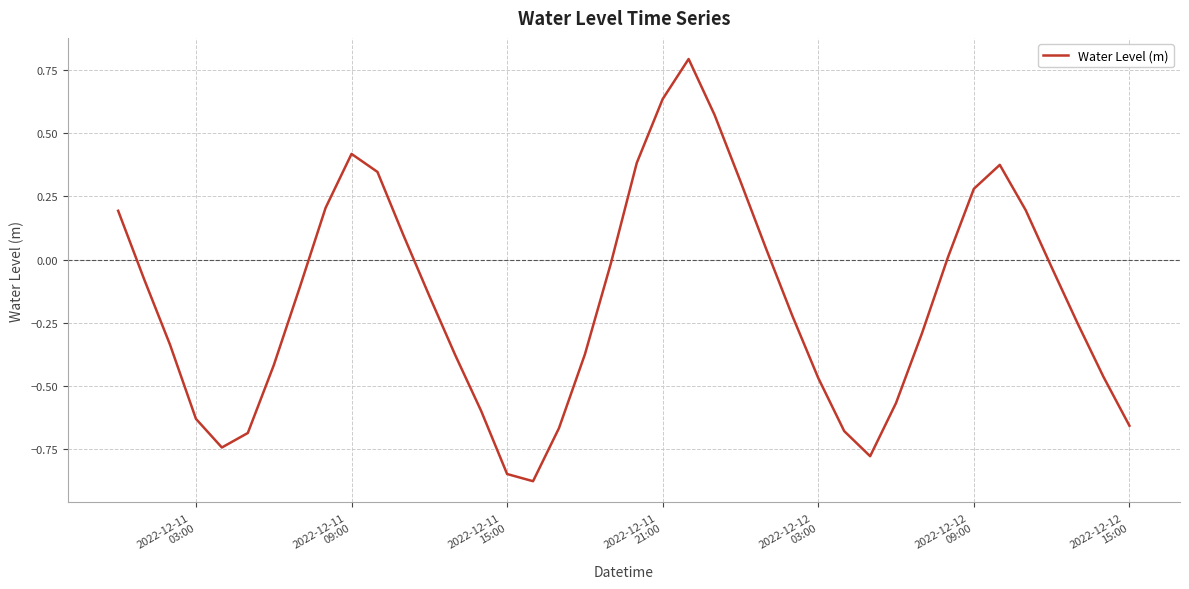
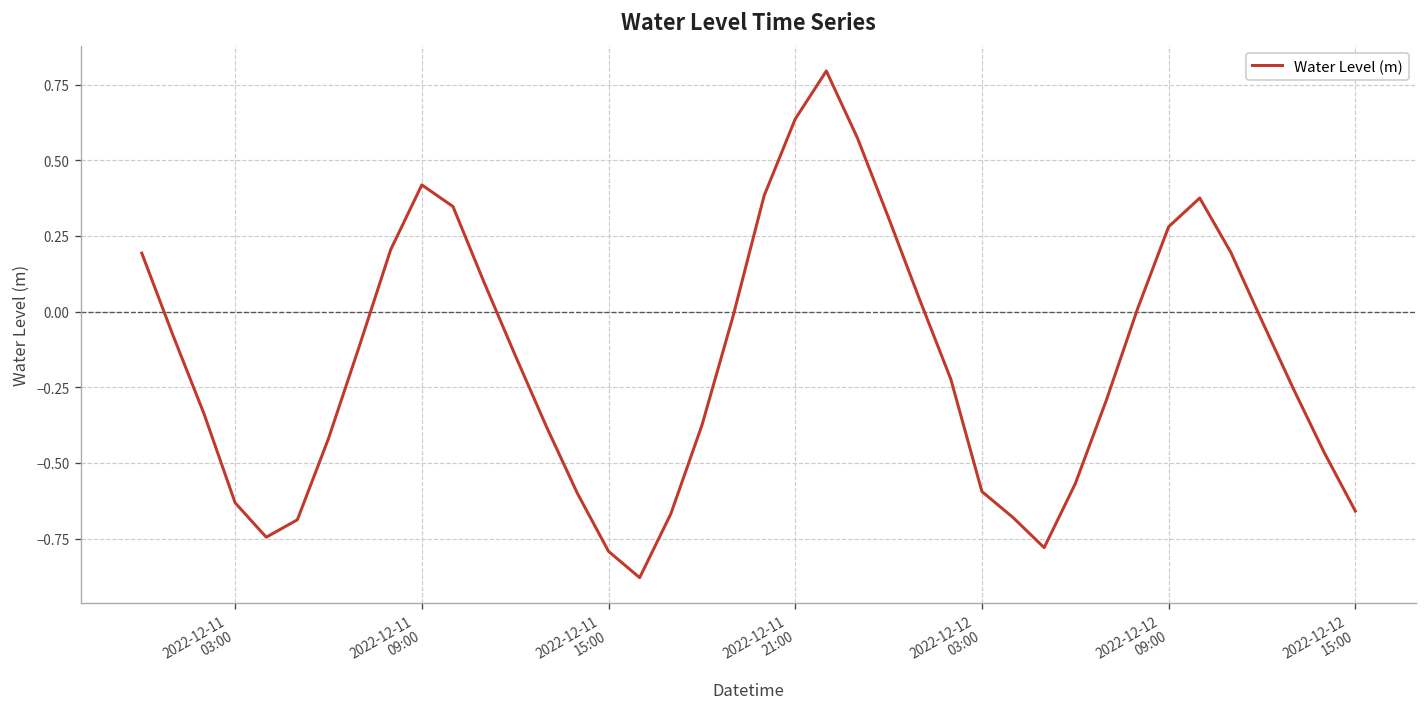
  {
    "2022-12-11 03:00": -0.63,
    "2022-12-11 09:00": 0.42,
-   "2022-12-11 15:00": -0.85,
+   "2022-12-11 15:00": -0.79,
    "2022-12-11 21:00": 0.64,
-   "2022-12-12 03:00": -0.47,
+   "2022-12-12 03:00": -0.59,
    "2022-12-12 09:00": 0.28,
    "2022-12-12 15:00": -0.66
  }
